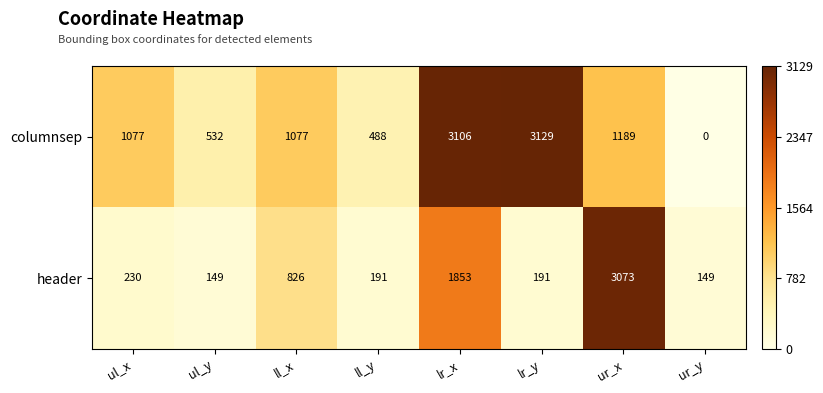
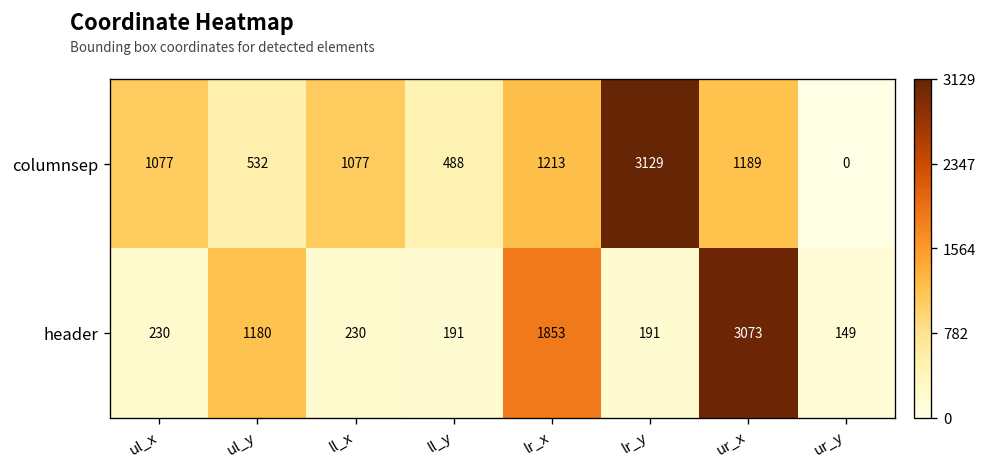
  {
    "columnsep": {
      "ul_x": 1077,
      "ul_y": 532,
      "ll_x": 1077,
      "ll_y": 488,
-     "lr_x": 3106,
+     "lr_x": 1213,
      "lr_y": 3129,
      "ur_x": 1189,
      "ur_y": 0
    },
    "header": {
      "ul_x": 230,
-     "ul_y": 149,
-     "ll_x": 826,
+     "ul_y": 1180,
+     "ll_x": 230,
      "ll_y": 191,
      "lr_x": 1853,
      "lr_y": 191,
      "ur_x": 3073,
      "ur_y": 149
    }
  }
